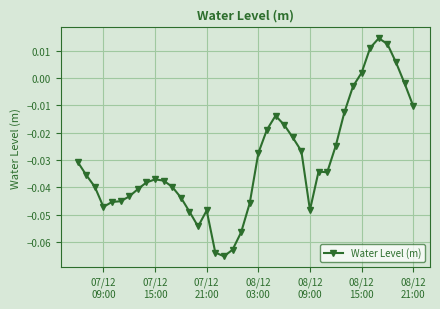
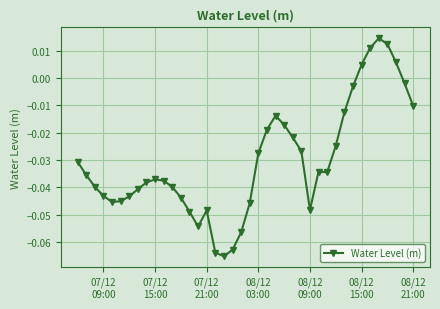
  {
-   "07/12 09:00": -0.047,
+   "07/12 09:00": -0.043,
    "07/12 15:00": -0.037,
    "07/12 21:00": -0.048,
    "08/12 03:00": -0.027,
    "08/12 09:00": -0.048,
-   "08/12 15:00": 0.002,
+   "08/12 15:00": 0.005,
    "08/12 21:00": -0.010
  }
